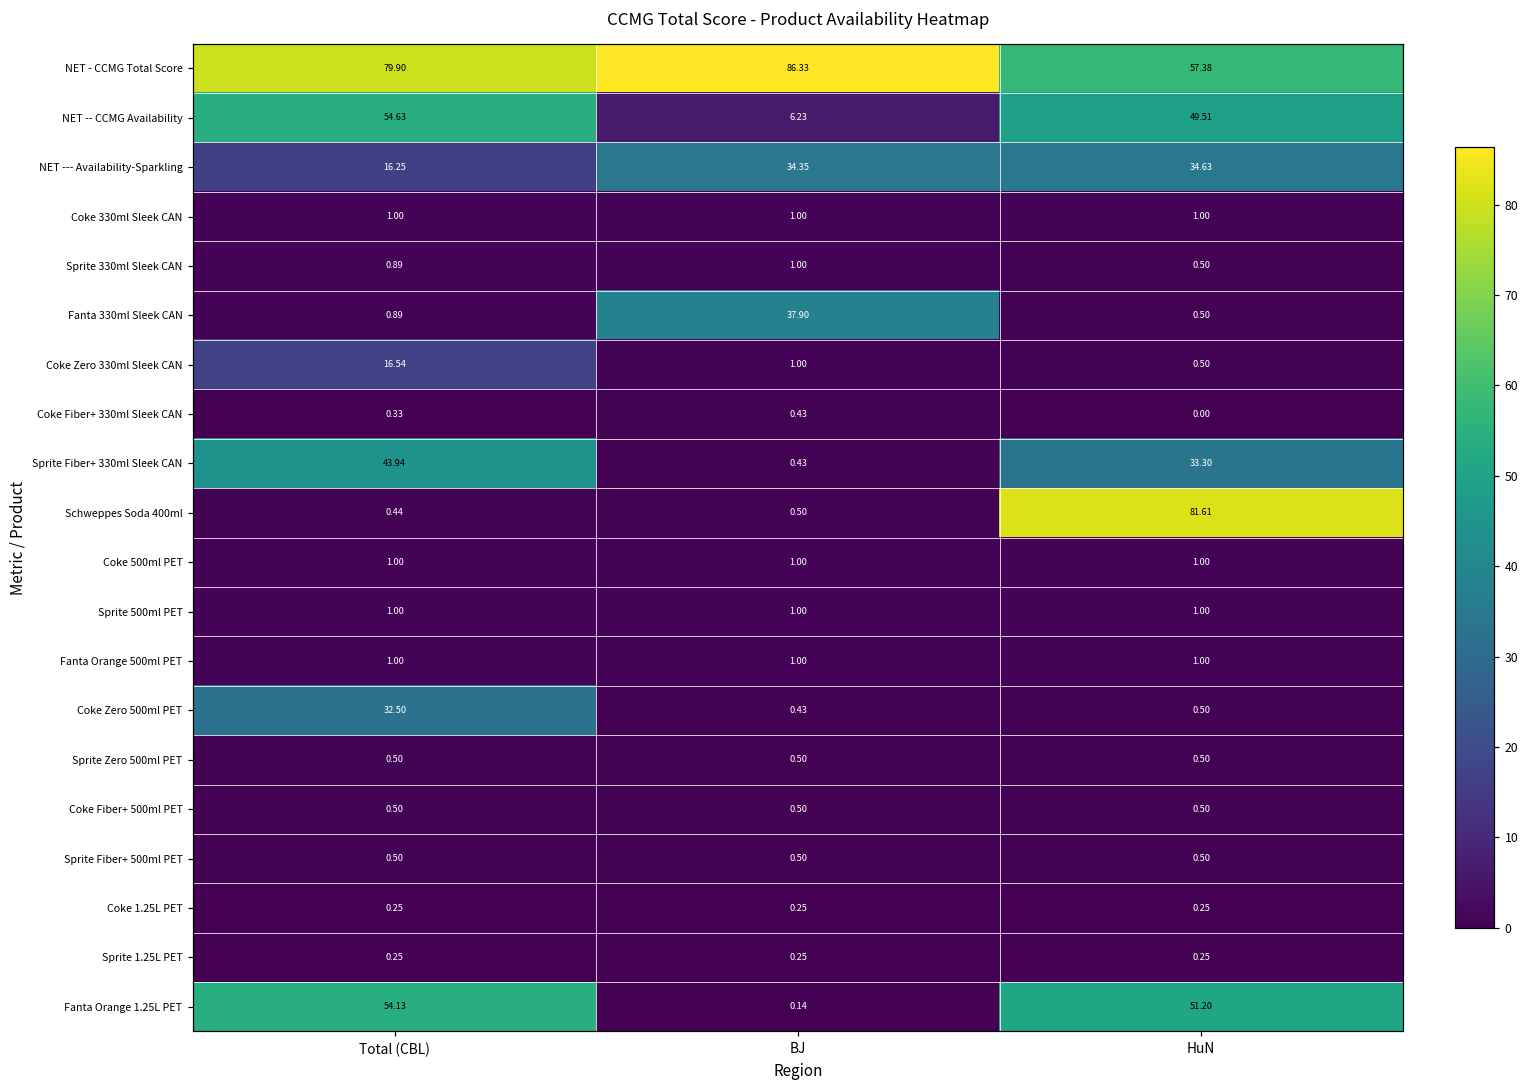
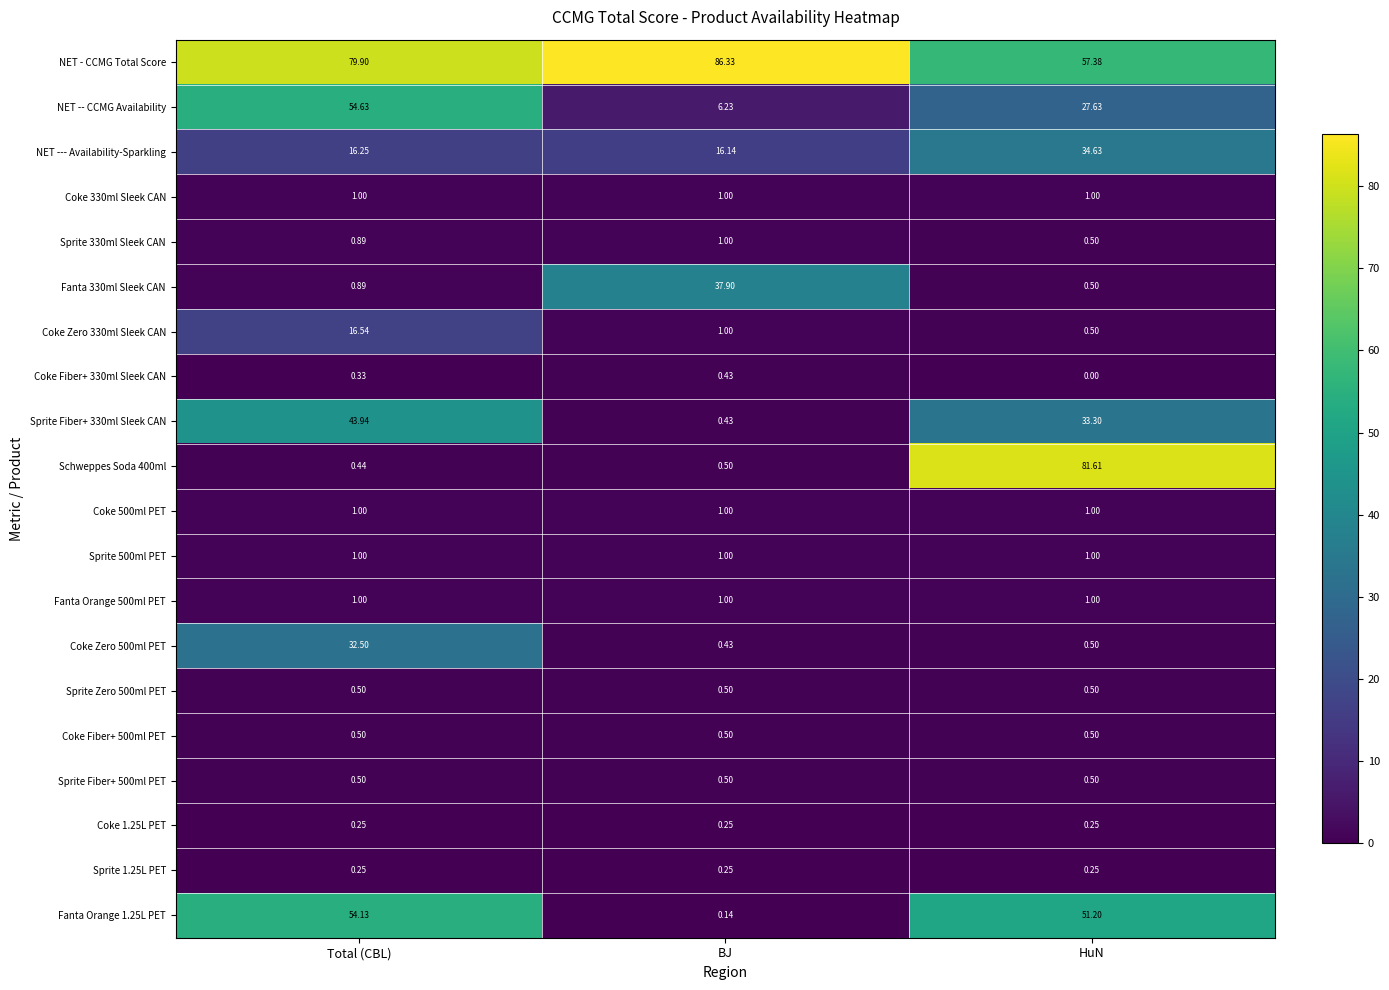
  {
    "NET - CCMG Total Score": {
      "Total (CBL)": 79.90,
      "BJ": 86.33,
      "HuN": 57.38
    },
    "NET -- CCMG Availability": {
      "Total (CBL)": 54.63,
      "BJ": 6.23,
-     "HuN": 49.51
+     "HuN": 27.63
    },
    "NET --- Availability-Sparkling": {
      "Total (CBL)": 16.25,
-     "BJ": 34.35,
+     "BJ": 16.14,
      "HuN": 34.63
    },
    "Coke 330ml Sleek CAN": {
      "Total (CBL)": 1.00,
      "BJ": 1.00,
      "HuN": 1.00
    },
    "Sprite 330ml Sleek CAN": {
      "Total (CBL)": 0.89,
      "BJ": 1.00,
      "HuN": 0.50
    },
    "Fanta 330ml Sleek CAN": {
      "Total (CBL)": 0.89,
      "BJ": 37.90,
      "HuN": 0.50
    },
    "Coke Zero 330ml Sleek CAN": {
      "Total (CBL)": 16.54,
      "BJ": 1.00,
      "HuN": 0.50
    },
    "Coke Fiber+ 330ml Sleek CAN": {
      "Total (CBL)": 0.33,
      "BJ": 0.43,
      "HuN": 0.00
    },
    "Sprite Fiber+ 330ml Sleek CAN": {
      "Total (CBL)": 43.94,
      "BJ": 0.43,
      "HuN": 33.30
    },
    "Schweppes Soda 400ml": {
      "Total (CBL)": 0.44,
      "BJ": 0.50,
      "HuN": 81.61
    },
    "Coke 500ml PET": {
      "Total (CBL)": 1.00,
      "BJ": 1.00,
      "HuN": 1.00
    },
    "Sprite 500ml PET": {
      "Total (CBL)": 1.00,
      "BJ": 1.00,
      "HuN": 1.00
    },
    "Fanta Orange 500ml PET": {
      "Total (CBL)": 1.00,
      "BJ": 1.00,
      "HuN": 1.00
    },
    "Coke Zero 500ml PET": {
      "Total (CBL)": 32.50,
      "BJ": 0.43,
      "HuN": 0.50
    },
    "Sprite Zero 500ml PET": {
      "Total (CBL)": 0.50,
      "BJ": 0.50,
      "HuN": 0.50
    },
    "Coke Fiber+ 500ml PET": {
      "Total (CBL)": 0.50,
      "BJ": 0.50,
      "HuN": 0.50
    },
    "Sprite Fiber+ 500ml PET": {
      "Total (CBL)": 0.50,
      "BJ": 0.50,
      "HuN": 0.50
    },
    "Coke 1.25L PET": {
      "Total (CBL)": 0.25,
      "BJ": 0.25,
      "HuN": 0.25
    },
    "Sprite 1.25L PET": {
      "Total (CBL)": 0.25,
      "BJ": 0.25,
      "HuN": 0.25
    },
    "Fanta Orange 1.25L PET": {
      "Total (CBL)": 54.13,
      "BJ": 0.14,
      "HuN": 51.20
    }
  }
